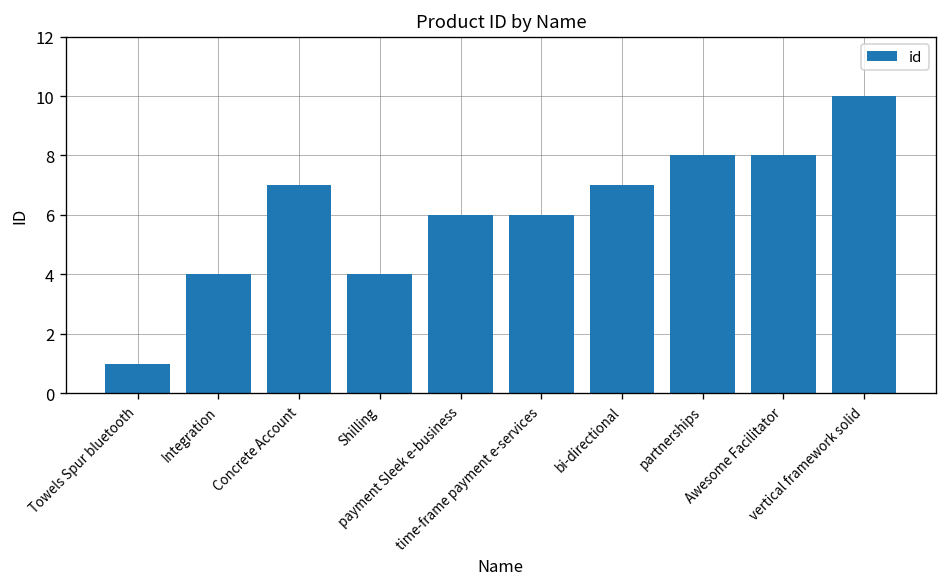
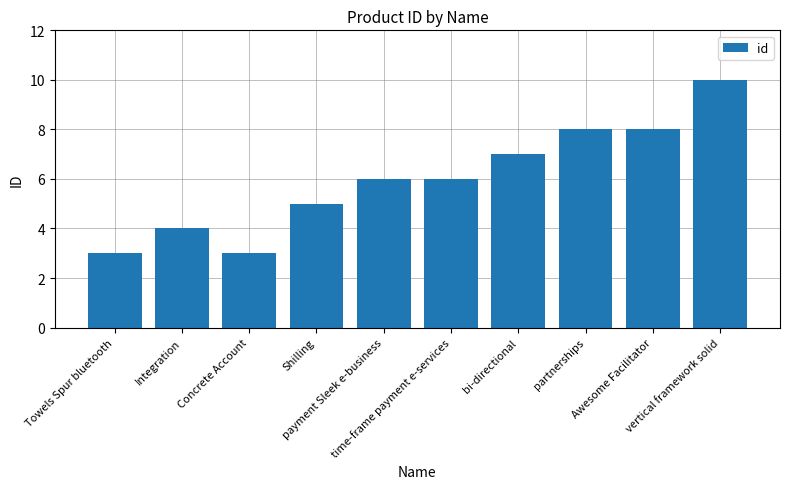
  {
-   "Towels Spur bluetooth": 1,
+   "Towels Spur bluetooth": 3,
    "Integration": 4,
-   "Concrete Account": 7,
-   "Shilling": 4,
+   "Concrete Account": 3,
+   "Shilling": 5,
    "payment Sleek e-business": 6,
    "time-frame payment e-services": 6,
    "bi-directional": 7,
    "partnerships": 8,
    "Awesome Facilitator": 8,
    "vertical framework solid": 10
  }
